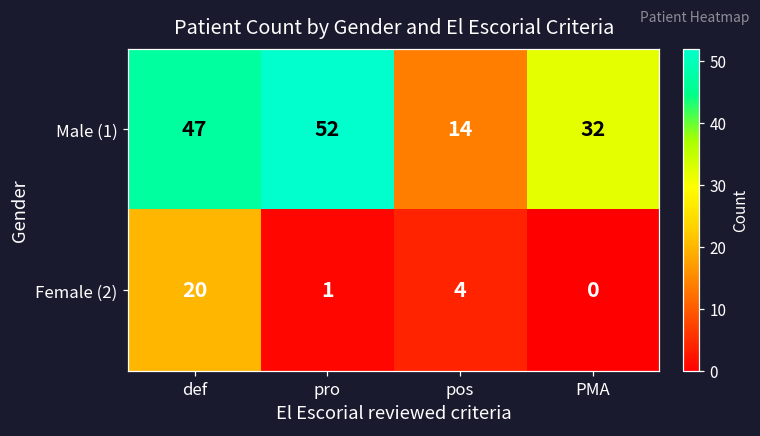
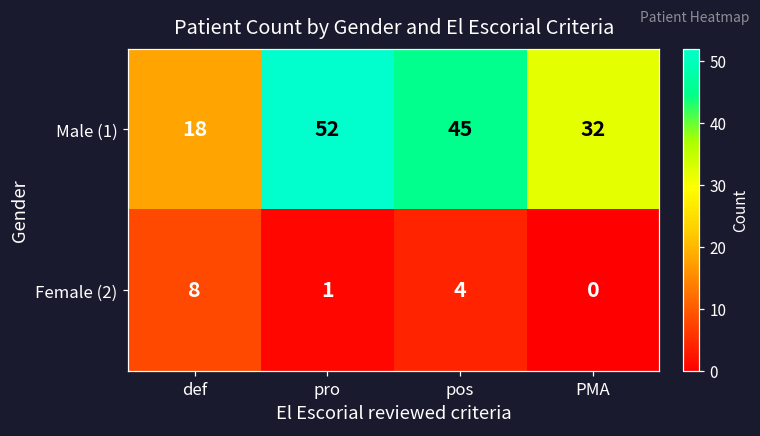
  {
    "Male (1)": {
-     "def": 47,
+     "def": 18,
      "pro": 52,
-     "pos": 14,
+     "pos": 45,
      "PMA": 32
    },
    "Female (2)": {
-     "def": 20,
+     "def": 8,
      "pro": 1,
      "pos": 4,
      "PMA": 0
    }
  }
